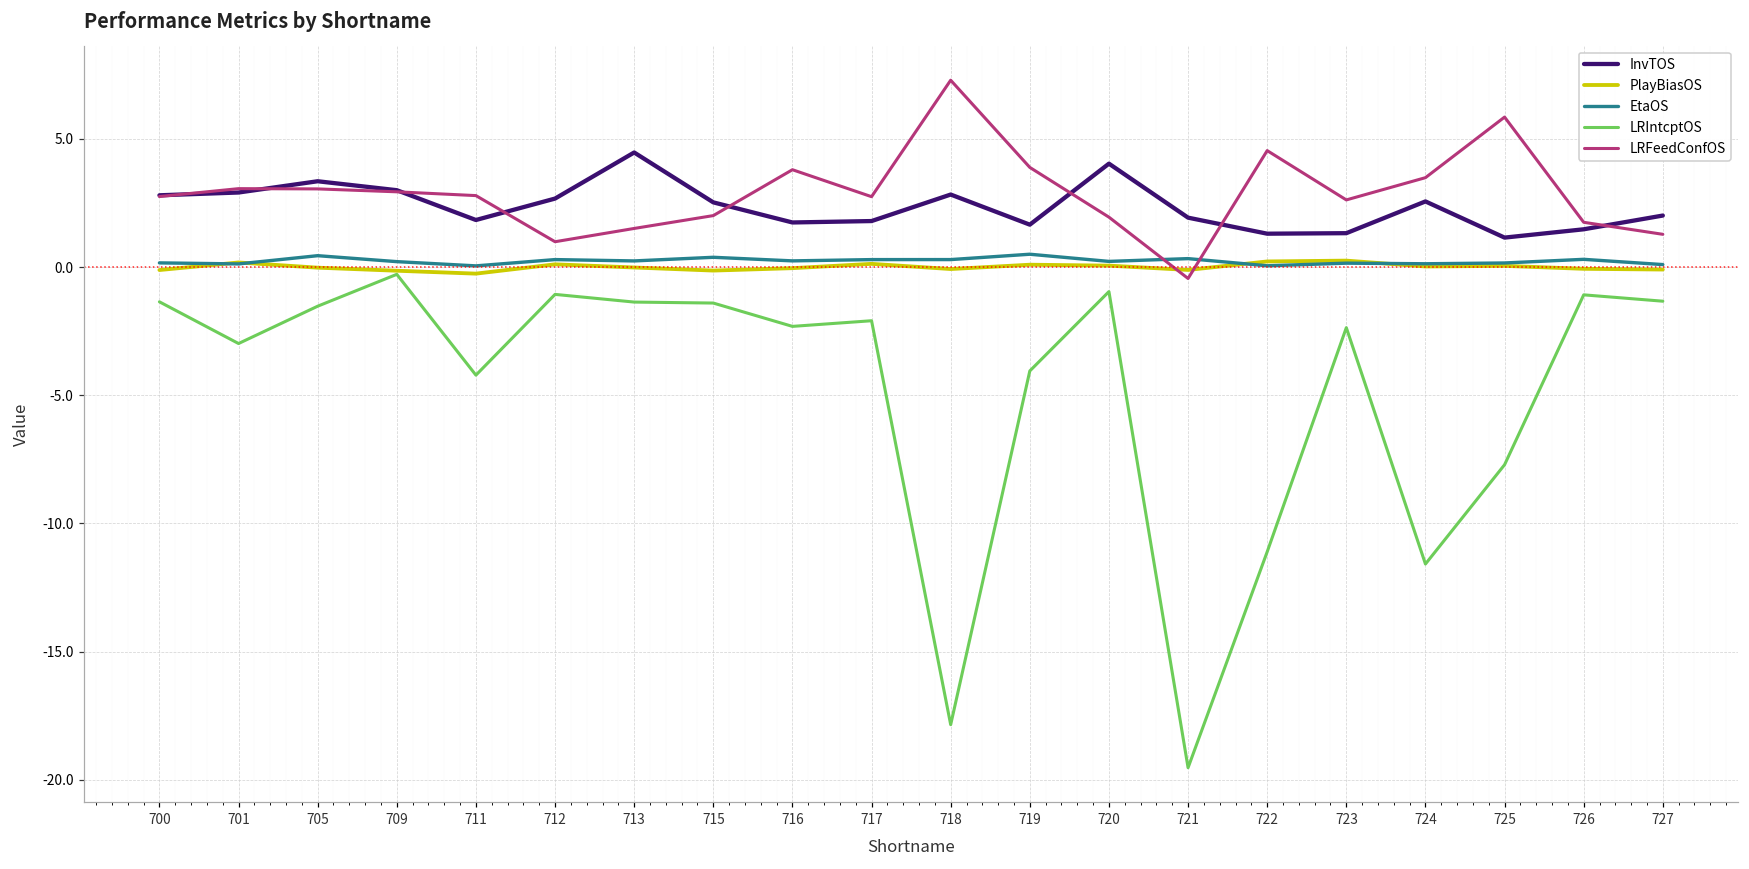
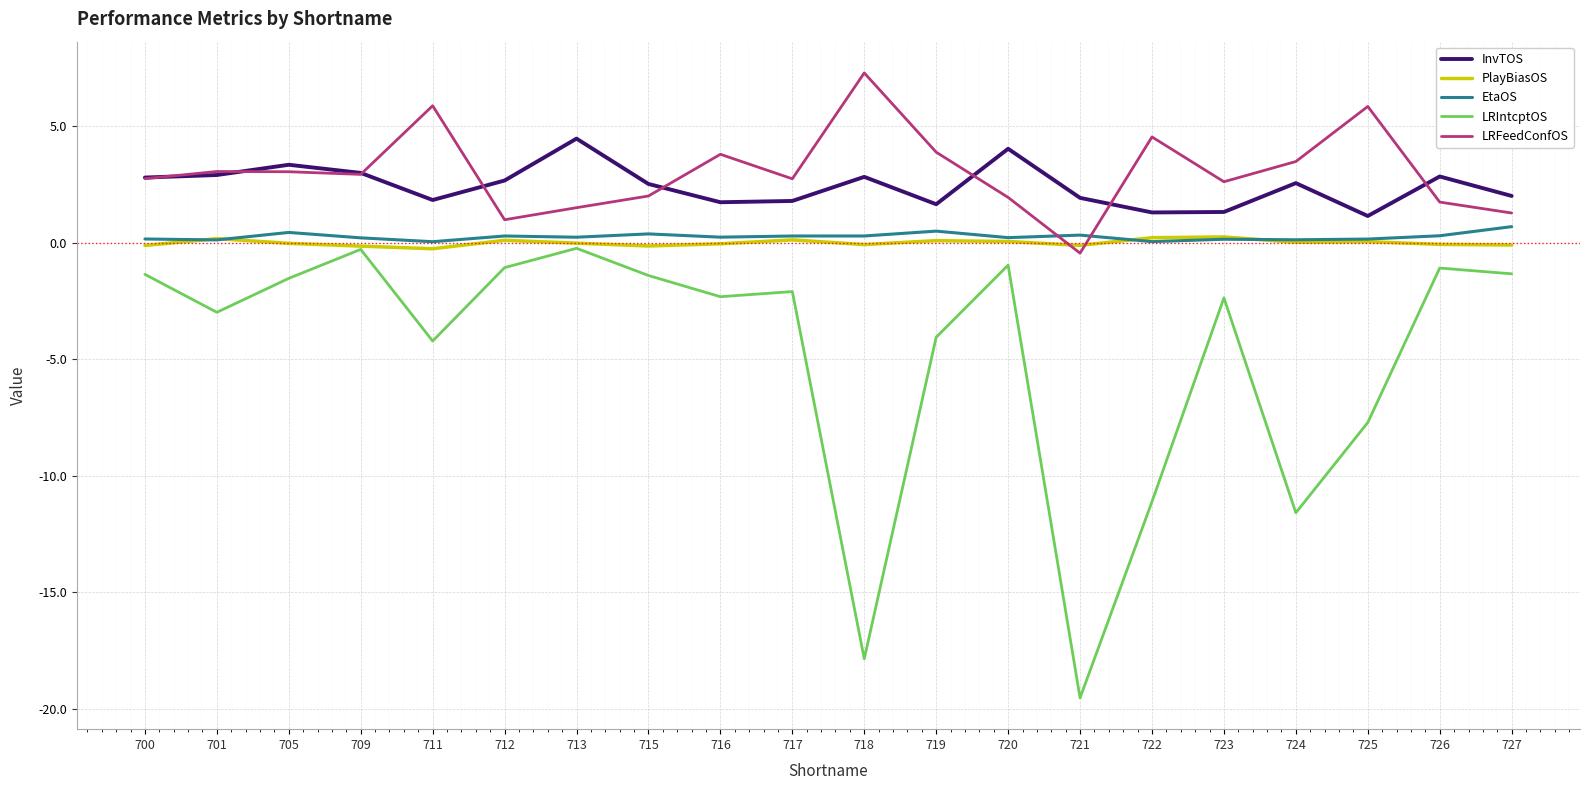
  {
    "InvTOS": {
      "701": 2.9,
      "705": 3.3,
      "711": 1.8,
      "712": 2.7,
      "713": 4.5,
      "715": 2.5,
      "716": 1.7,
      "717": 1.8,
      "718": 2.8,
      "719": 1.7,
      "720": 4.0,
      "721": 1.9,
      "722": 1.3,
      "723": 1.3,
      "724": 2.6,
      "725": 1.1,
-     "726": 1.5,
+     "726": 2.8,
      "727": 2.0
    },
    "PlayBiasOS": {
      "700": -0.1,
      "705": 0.0,
      "709": -0.1,
      "711": -0.3,
      "712": 0.1,
      "713": 0.0,
      "715": -0.1,
      "716": 0.0,
      "717": 0.1,
      "718": -0.1,
      "719": 0.1,
      "720": 0.1,
      "721": -0.1,
      "722": 0.2,
      "725": 0.0,
      "726": -0.1,
      "727": -0.1
    },
    "EtaOS": {
      "700": 0.2,
      "705": 0.4,
      "709": 0.2,
      "711": 0.0,
      "712": 0.3,
      "713": 0.2,
      "715": 0.4,
      "716": 0.2,
      "717": 0.3,
      "718": 0.3,
      "719": 0.5,
      "720": 0.2,
      "721": 0.3,
      "722": 0.0,
      "725": 0.2,
      "726": 0.3,
-     "727": 0.1
+     "727": 0.7
    },
    "LRIntcptOS": {
      "700": -1.4,
      "701": -3.0,
      "705": -1.5,
      "709": -0.3,
      "711": -4.2,
      "712": -1.1,
-     "713": -1.4,
+     "713": -0.2,
      "715": -1.4,
      "716": -2.3,
      "717": -2.1,
      "718": -17.9,
      "719": -4.1,
      "720": -1.0,
      "721": -19.5,
      "722": -11.1,
      "723": -2.4,
      "724": -11.6,
      "725": -7.7,
      "726": -1.1,
      "727": -1.3
    },
    "LRFeedConfOS": {
      "701": 3.1,
      "705": 3.0,
-     "711": 2.8,
+     "711": 5.9,
      "712": 1.0,
      "713": 1.5,
      "715": 2.0,
      "716": 3.8,
      "717": 2.7,
      "718": 7.3,
      "719": 3.9,
      "720": 1.9,
      "721": -0.4,
      "722": 4.5,
      "723": 2.6,
      "724": 3.5,
      "725": 5.9,
      "726": 1.7,
      "727": 1.3
    }
  }
